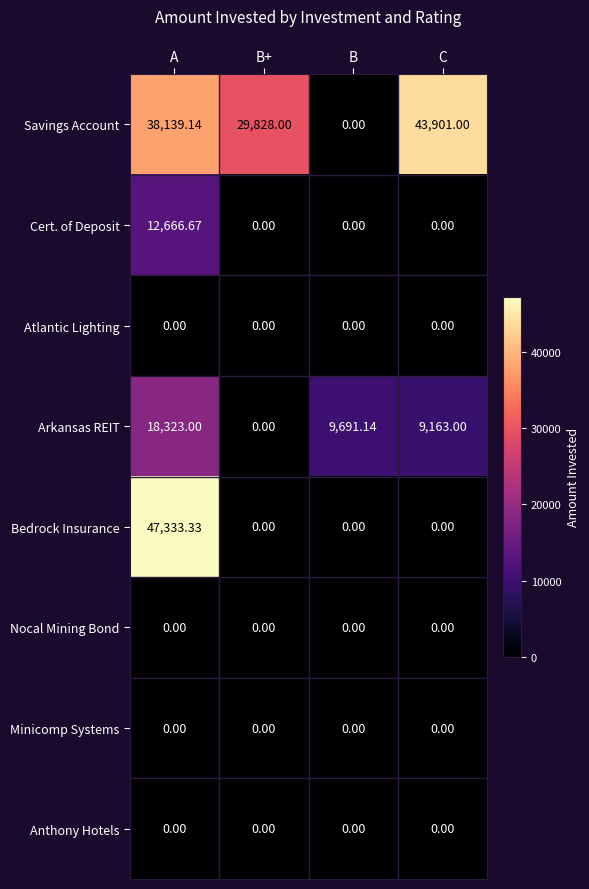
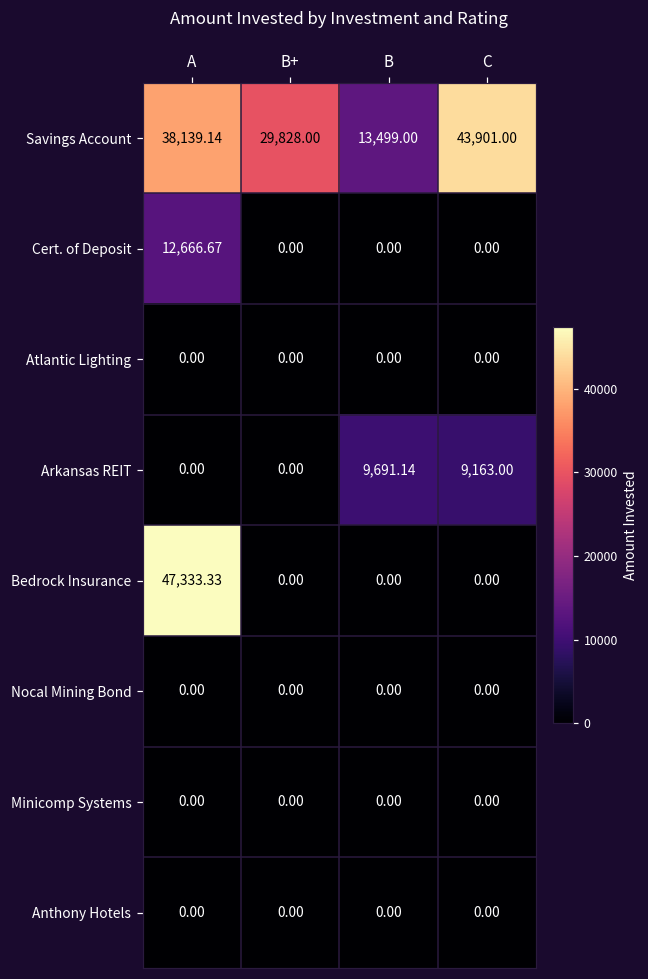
  {
    "Savings Account": {
      "A": "38,139.14",
      "B+": "29,828.00",
-     "B": "0.00",
+     "B": "13,499.00",
      "C": "43,901.00"
    },
    "Cert. of Deposit": {
      "A": "12,666.67",
      "B+": "0.00",
      "B": "0.00",
      "C": "0.00"
    },
    "Atlantic Lighting": {
      "A": "0.00",
      "B+": "0.00",
      "B": "0.00",
      "C": "0.00"
    },
    "Arkansas REIT": {
-     "A": "18,323.00",
+     "A": "0.00",
      "B+": "0.00",
      "B": "9,691.14",
      "C": "9,163.00"
    },
    "Bedrock Insurance": {
      "A": "47,333.33",
      "B+": "0.00",
      "B": "0.00",
      "C": "0.00"
    },
    "Nocal Mining Bond": {
      "A": "0.00",
      "B+": "0.00",
      "B": "0.00",
      "C": "0.00"
    },
    "Minicomp Systems": {
      "A": "0.00",
      "B+": "0.00",
      "B": "0.00",
      "C": "0.00"
    },
    "Anthony Hotels": {
      "A": "0.00",
      "B+": "0.00",
      "B": "0.00",
      "C": "0.00"
    }
  }
